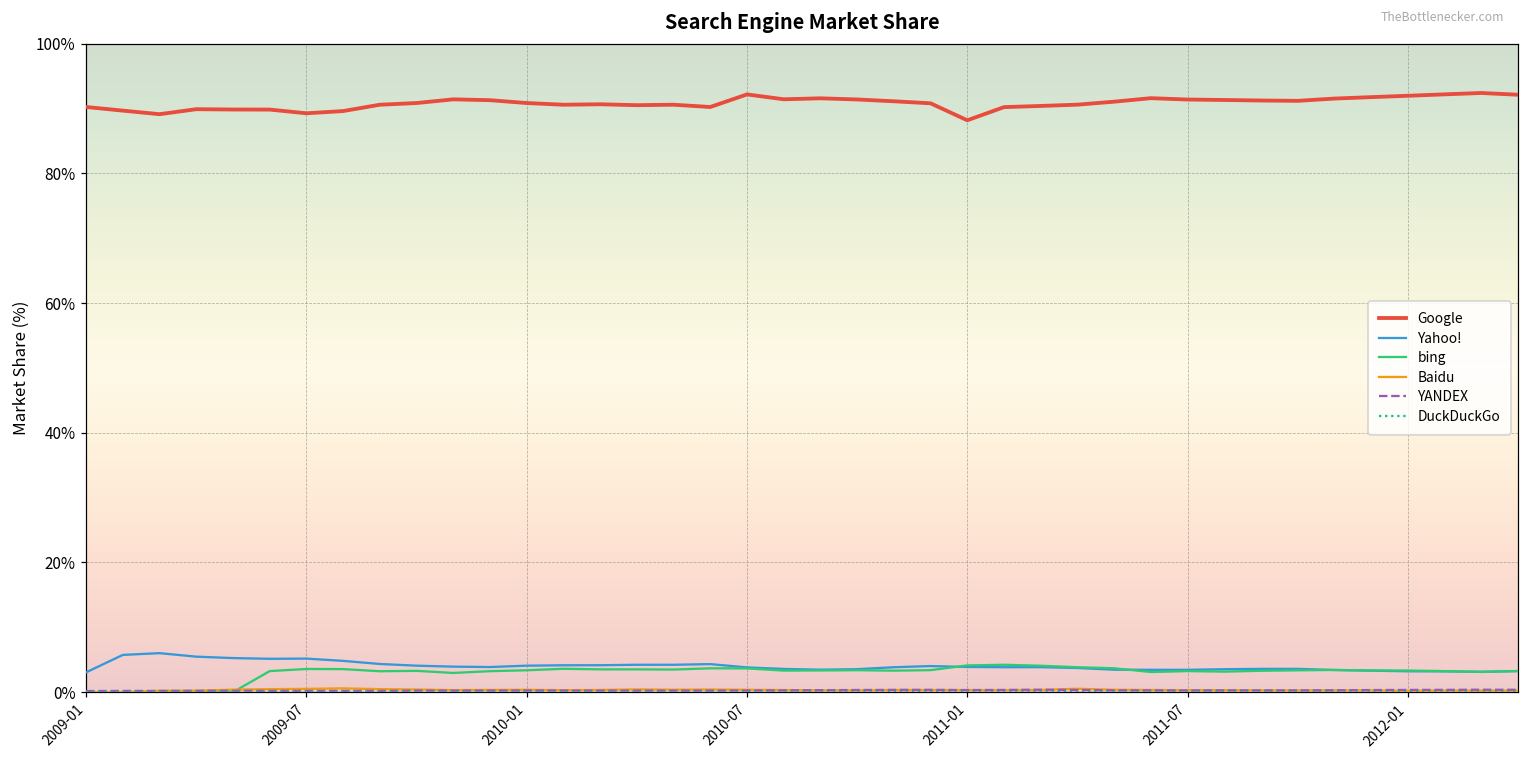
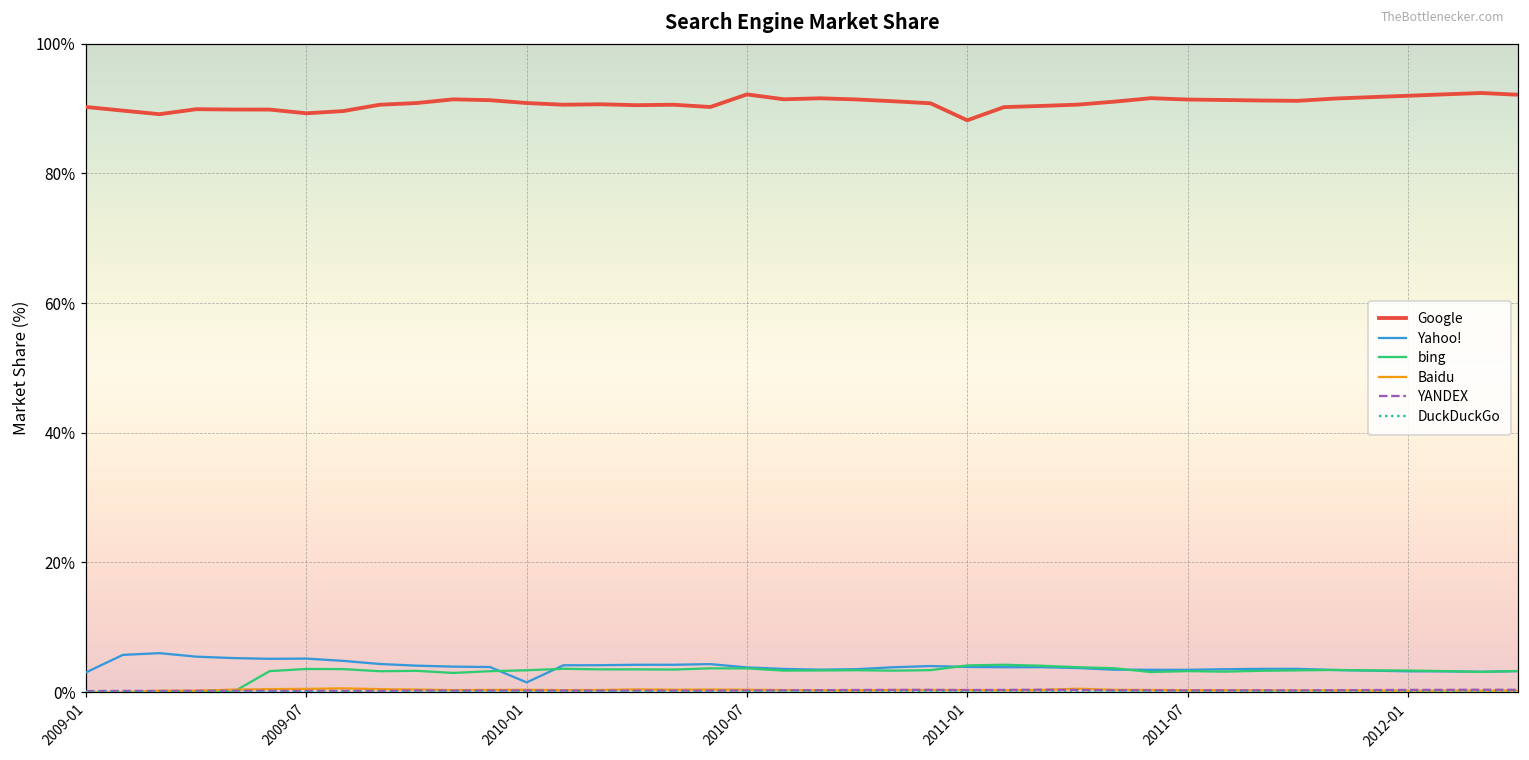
  {
    "Google": {
      "2009-01": "90%",
      "2009-07": "89%",
      "2010-01": "91%",
      "2010-07": "92%",
      "2011-01": "88%",
      "2011-07": "91%",
      "2012-01": "92%"
    },
    "Yahoo!": {
      "2009-01": "3%",
      "2009-07": "5%",
-     "2010-01": "4%"
+     "2010-01": "2%"
    }
  }
